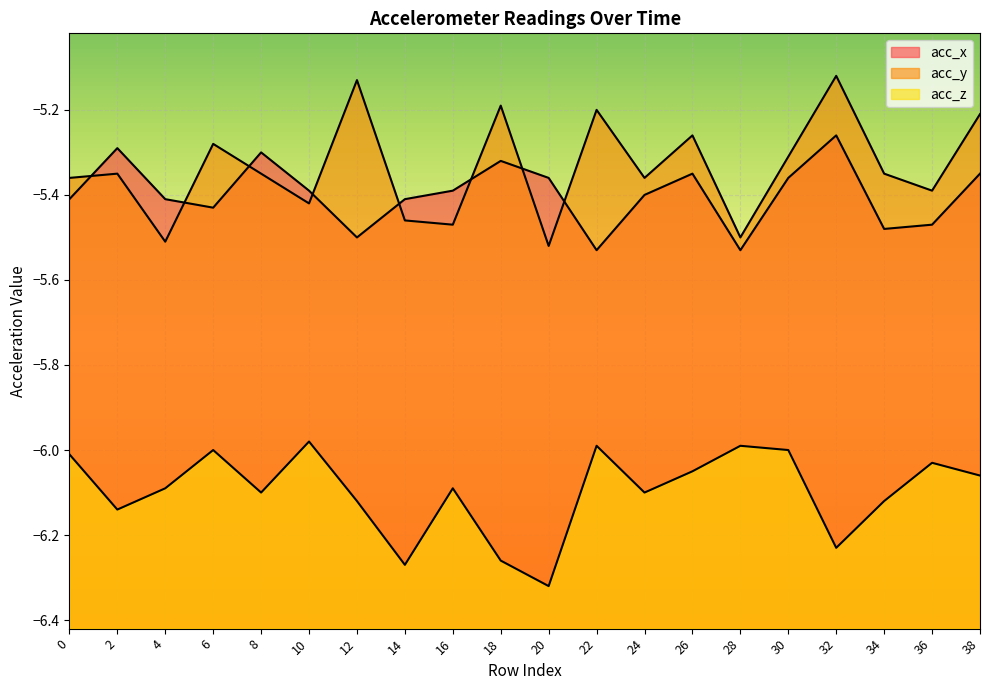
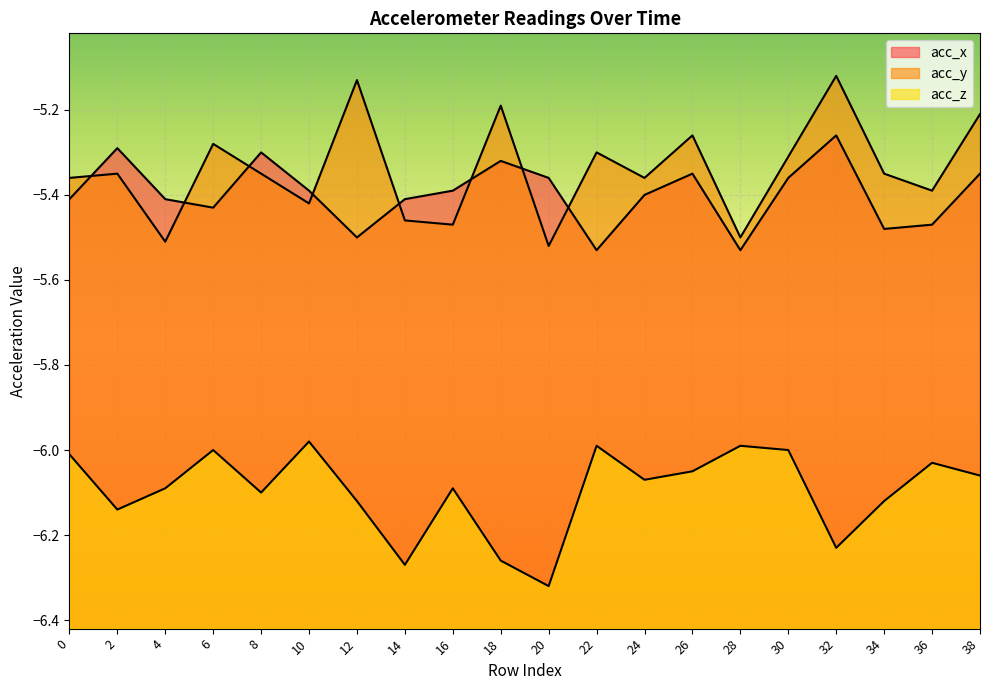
  {
    "acc_x": {
      "0": -5.41,
      "2": -5.29,
      "4": -5.41,
      "6": -5.43,
      "8": -5.30,
      "10": -5.39,
      "12": -5.50,
      "14": -5.41,
      "16": -5.39,
      "18": -5.32,
      "20": -5.36,
      "22": -5.53,
      "24": -5.40,
      "26": -5.35,
      "28": -5.53,
      "30": -5.36,
      "32": -5.26,
      "34": -5.48,
      "36": -5.47,
      "38": -5.35
    },
    "acc_y": {
      "0": -5.36,
      "2": -5.35,
      "4": -5.51,
      "6": -5.28,
      "8": -5.35,
      "10": -5.42,
      "12": -5.13,
      "14": -5.46,
      "16": -5.47,
      "18": -5.19,
      "20": -5.52,
-     "22": -5.2,
+     "22": -5.3,
      "24": -5.36,
      "26": -5.26,
      "28": -5.5,
      "30": -5.31,
      "32": -5.12,
      "34": -5.35,
      "36": -5.39,
      "38": -5.21
    },
    "acc_z": {
      "0": -6.01,
      "2": -6.14,
      "4": -6.09,
      "6": -6.00,
      "8": -6.10,
      "10": -5.98,
      "12": -6.12,
      "14": -6.27,
      "16": -6.09,
      "18": -6.26,
      "20": -6.32,
      "22": -5.99,
-     "24": -6.10,
+     "24": -6.07,
      "26": -6.05,
      "28": -5.99,
      "30": -6.00,
      "32": -6.23,
      "34": -6.12,
      "36": -6.03,
      "38": -6.06
    }
  }
